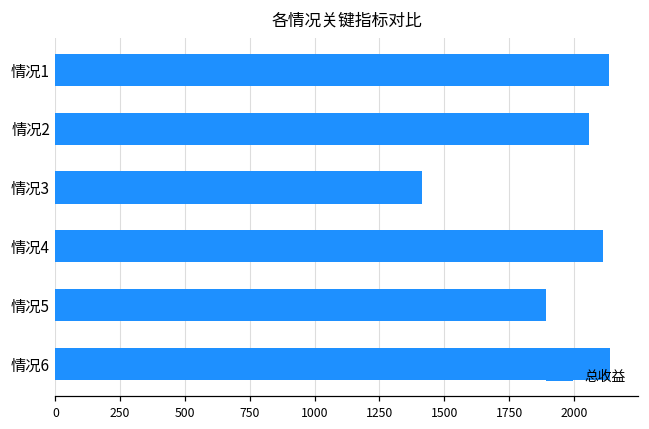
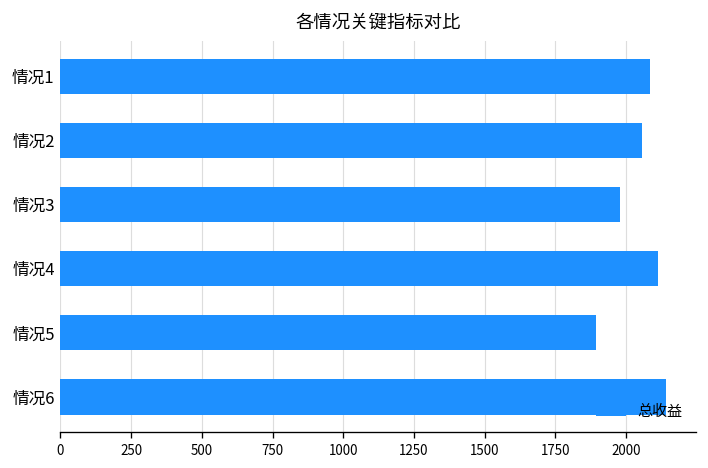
  {
-   "情况1": 2130,
+   "情况1": 2090,
    "情况2": 2060,
-   "情况3": 1410,
+   "情况3": 1980,
    "情况4": 2110,
    "情况5": 1890,
    "情况6": 2140
  }
